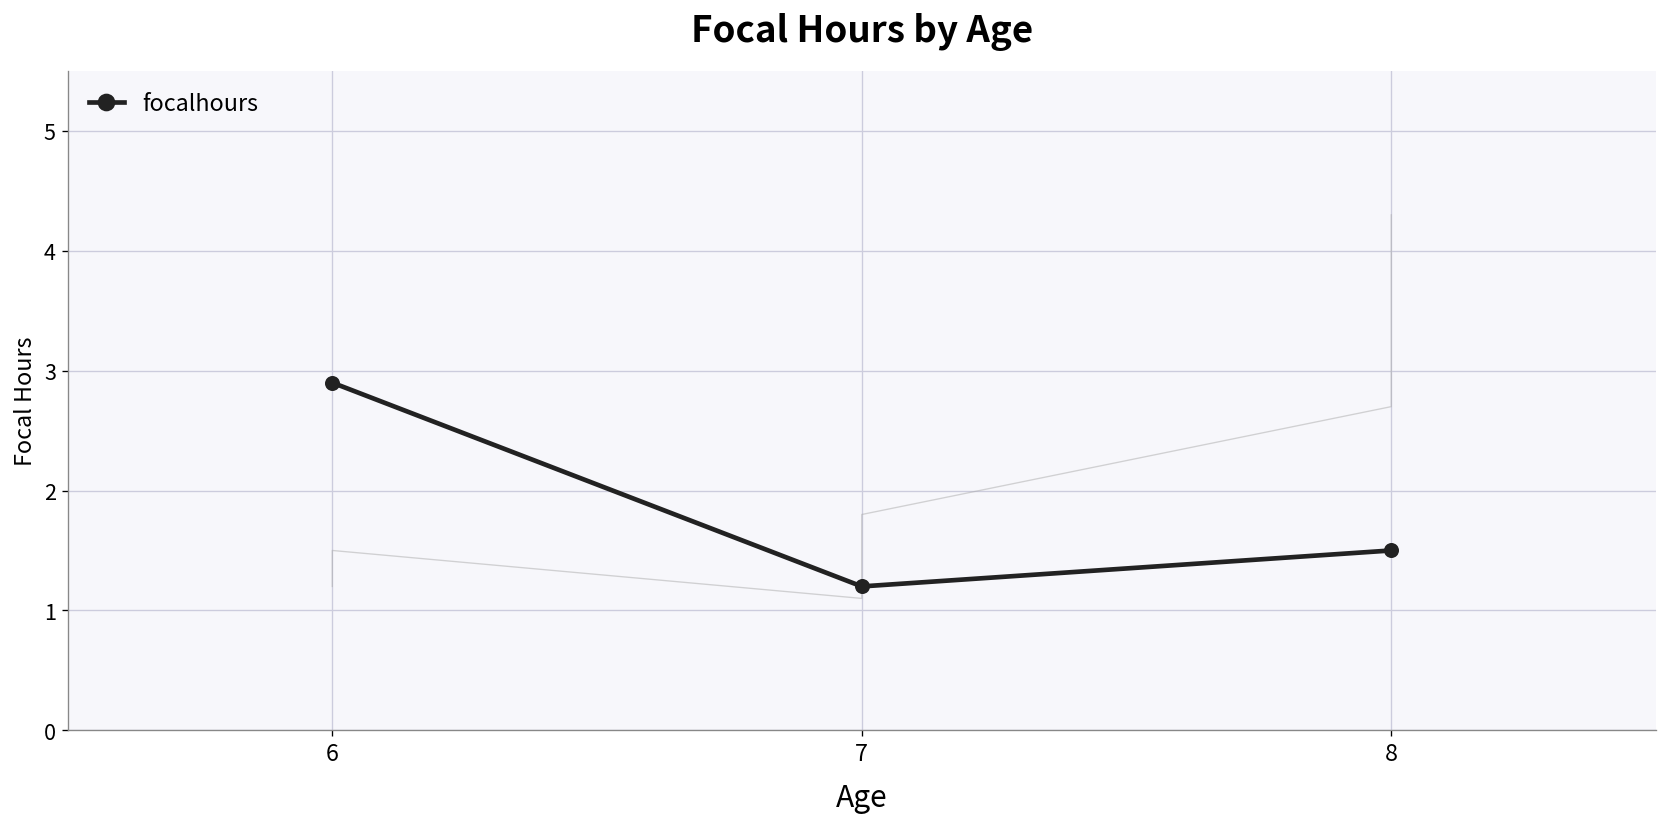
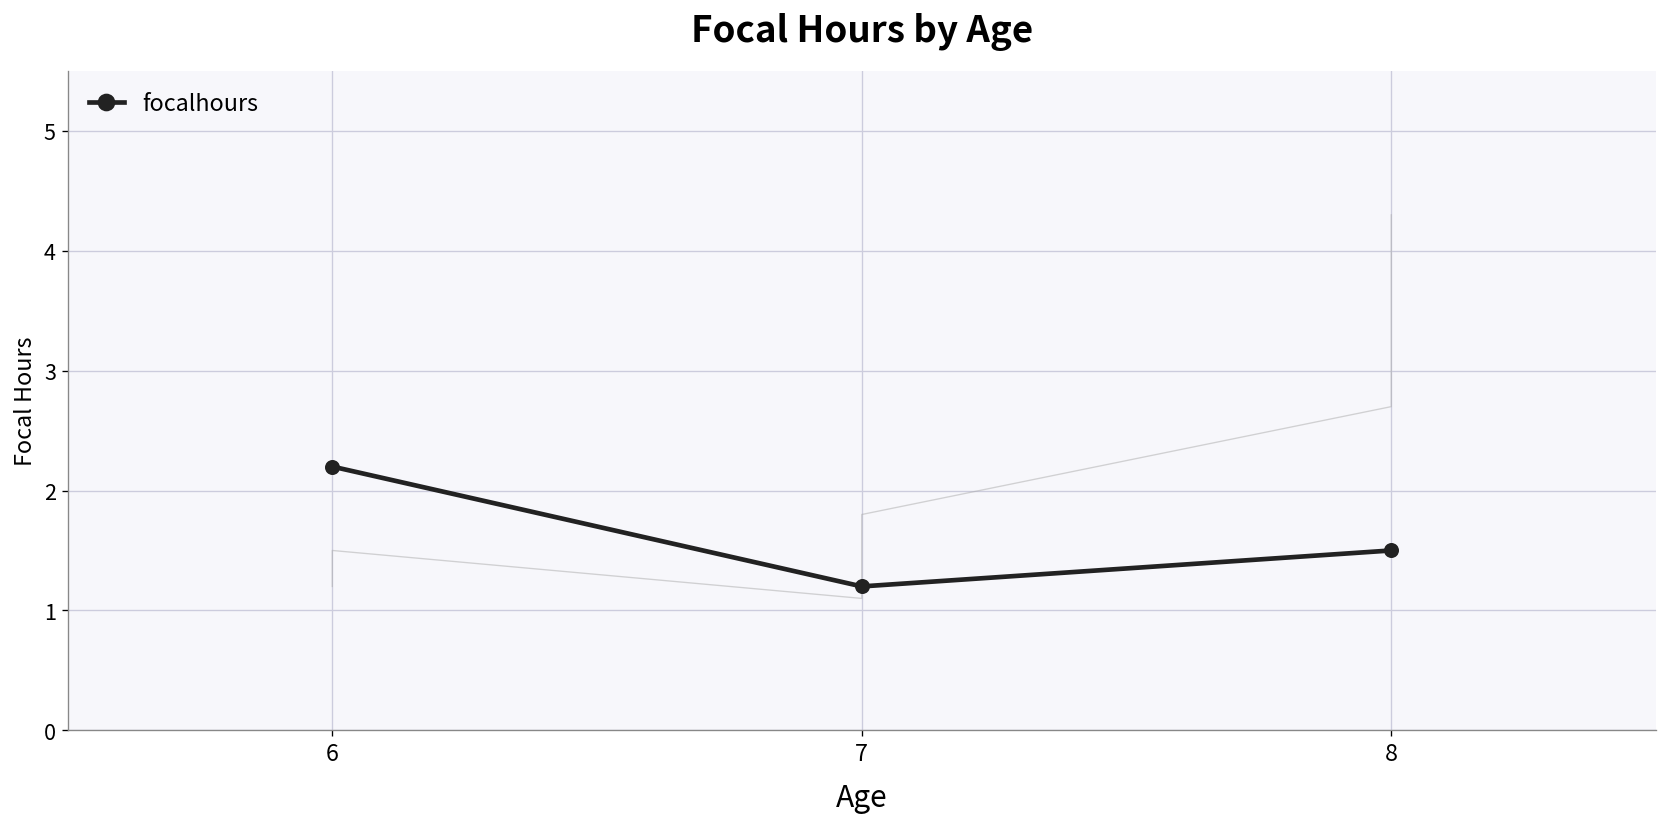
  {
    "focalhours": {
-     "6": 2.9,
+     "6": 2.2,
      "7": 1.2,
      "8": 1.5
    }
  }
